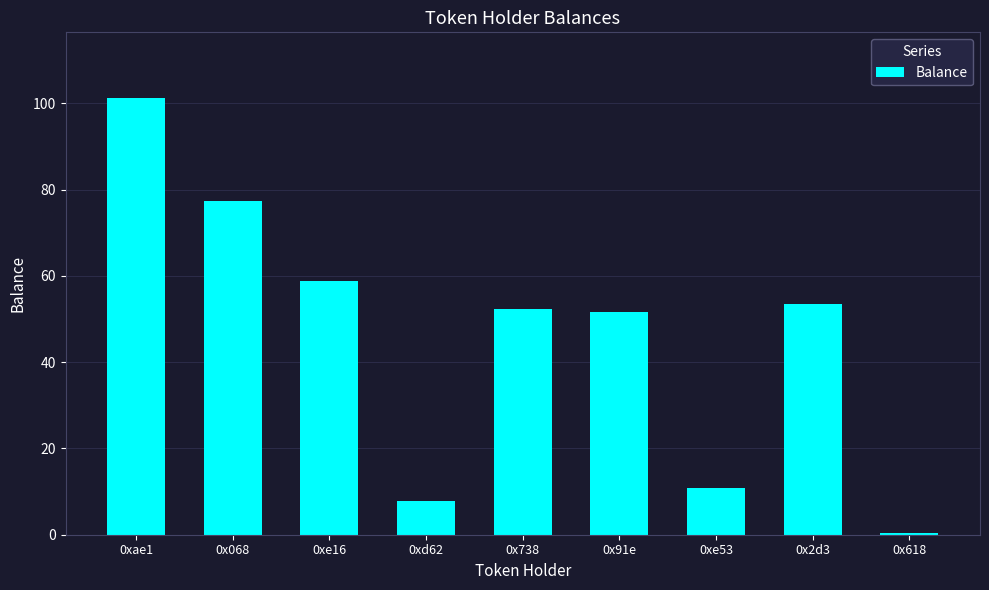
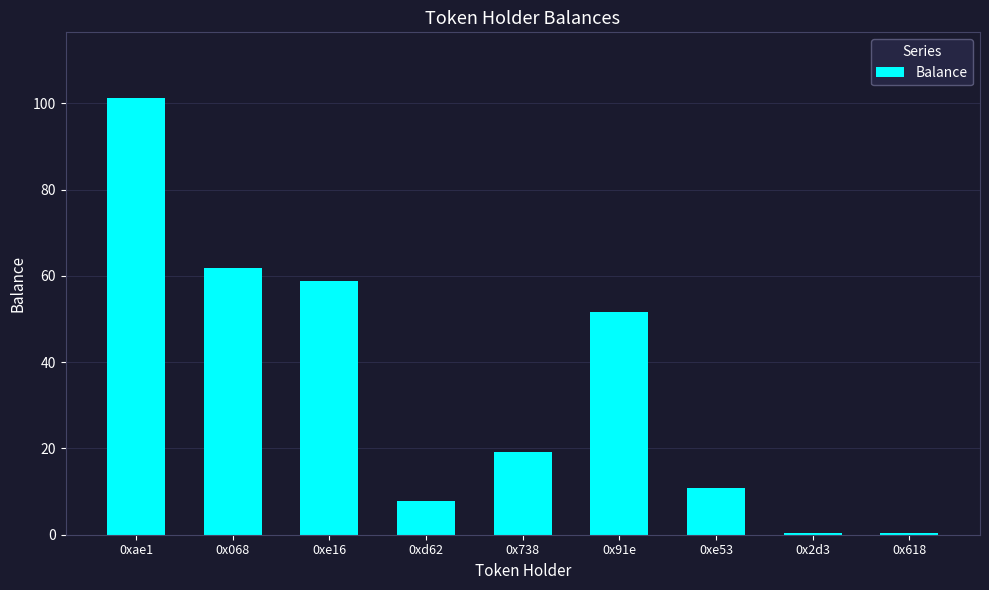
  {
    "0xae1": 101,
-   "0x068": 77,
+   "0x068": 62,
    "0xe16": 59,
    "0xd62": 8,
-   "0x738": 52,
+   "0x738": 19,
    "0x91e": 52,
    "0xe53": 11,
-   "0x2d3": 53
+   "0x2d3": 0
  }
